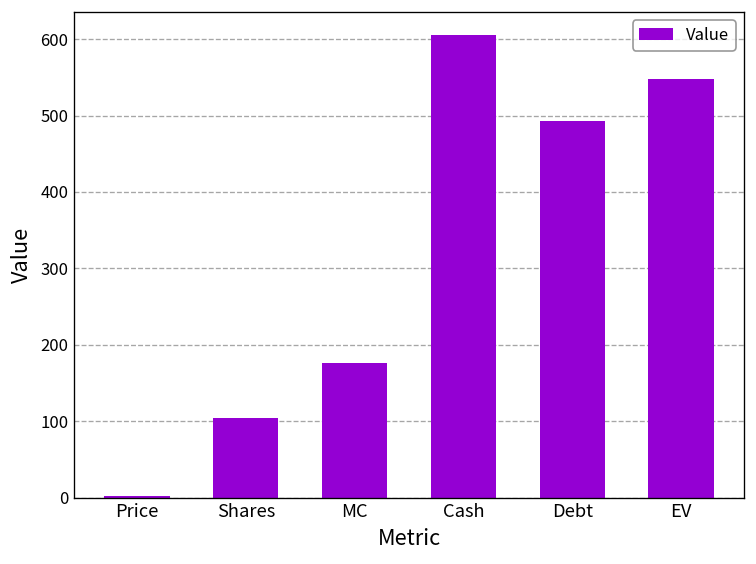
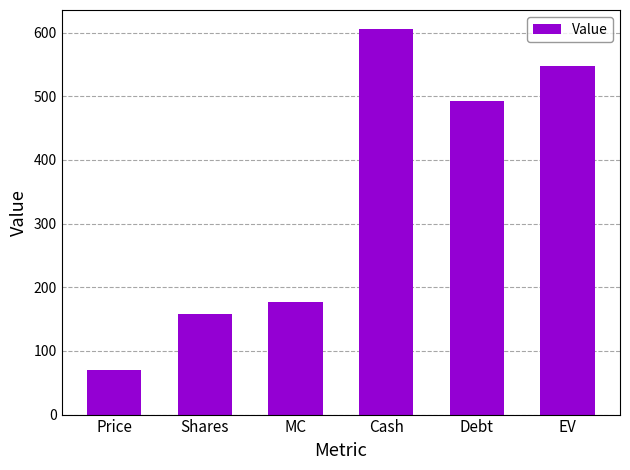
  {
-   "Price": 0,
-   "Shares": 100,
+   "Price": 70,
+   "Shares": 160,
    "MC": 180,
    "Cash": 610,
    "Debt": 490,
    "EV": 550
  }
